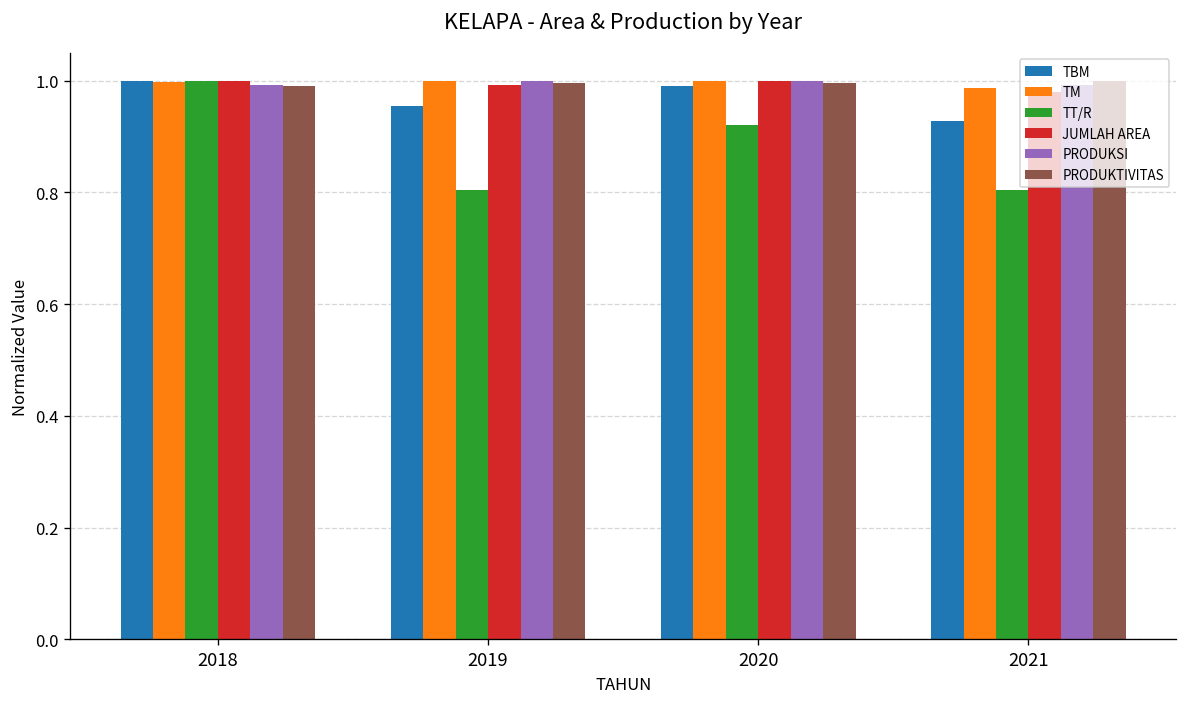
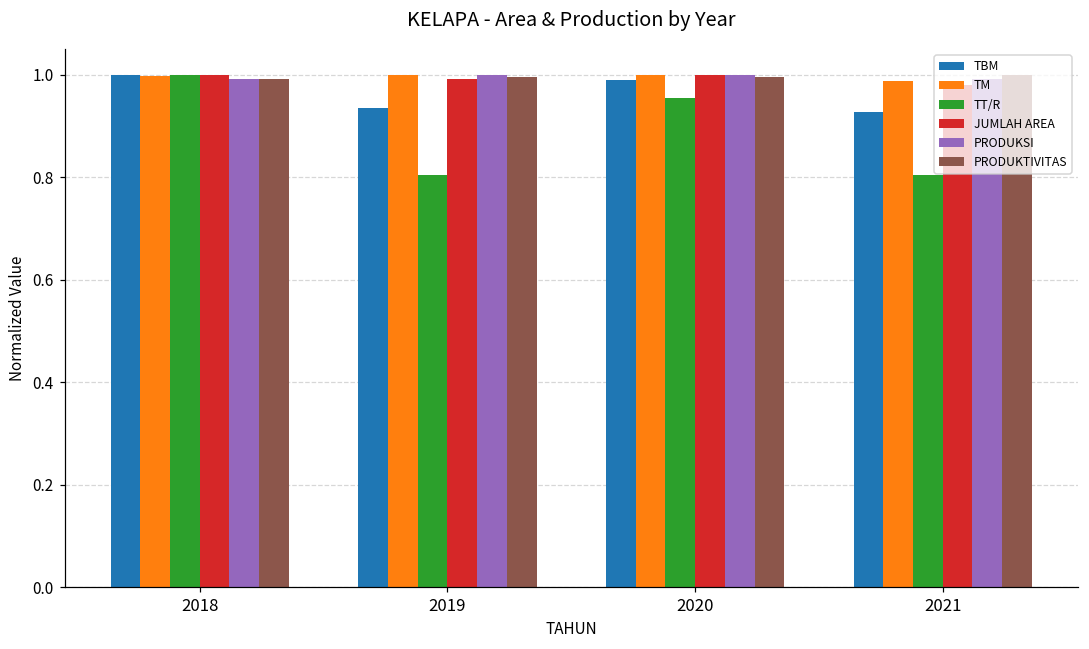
  {
    "TBM": {
      "2018": 1.00,
-     "2019": 0.95,
+     "2019": 0.94,
      "2020": 0.99,
      "2021": 0.93
    },
    "TM": {
      "2018": 1.00,
      "2019": 1.00,
      "2020": 1.00,
      "2021": 0.99
    },
    "TT/R": {
      "2018": 1.00,
      "2019": 0.80,
-     "2020": 0.92,
+     "2020": 0.95,
      "2021": 0.80
    },
    "JUMLAH AREA": {
      "2018": 1.00,
      "2019": 0.99,
      "2020": 1.00
    },
    "PRODUKSI": {
      "2018": 0.99,
      "2019": 1.00,
      "2020": 1.00
    },
    "PRODUKTIVITAS": {
      "2018": 0.99,
      "2019": 1.00,
      "2020": 1.00
    }
  }
